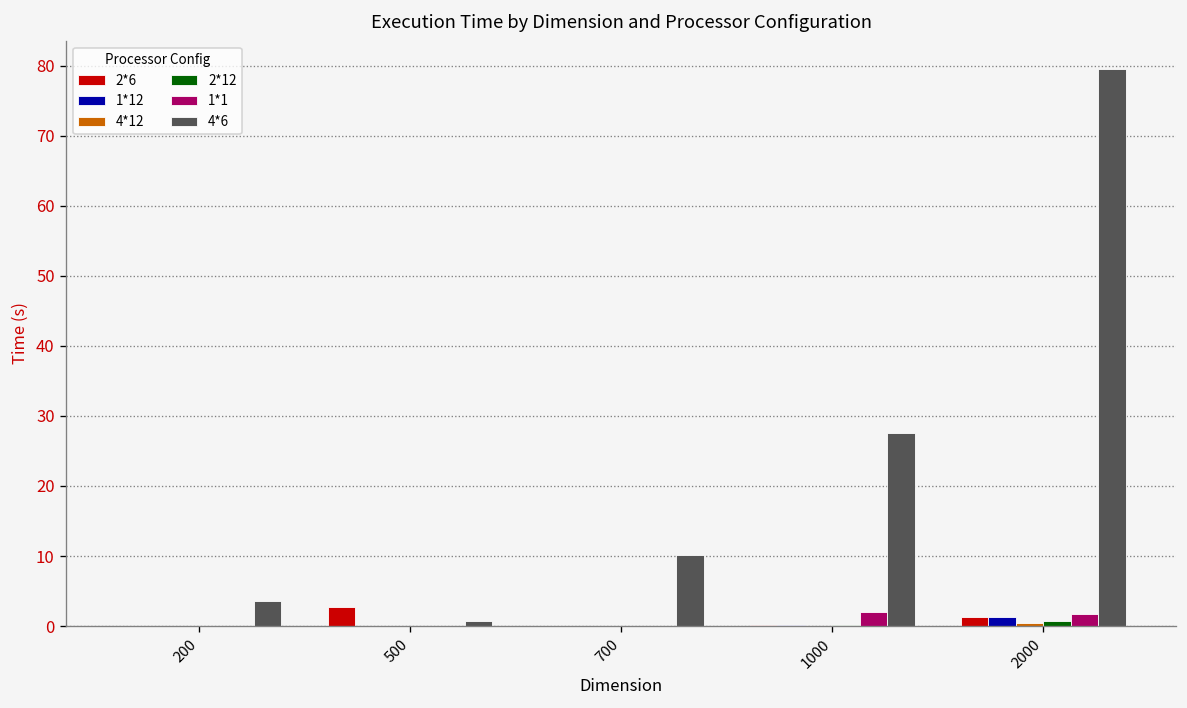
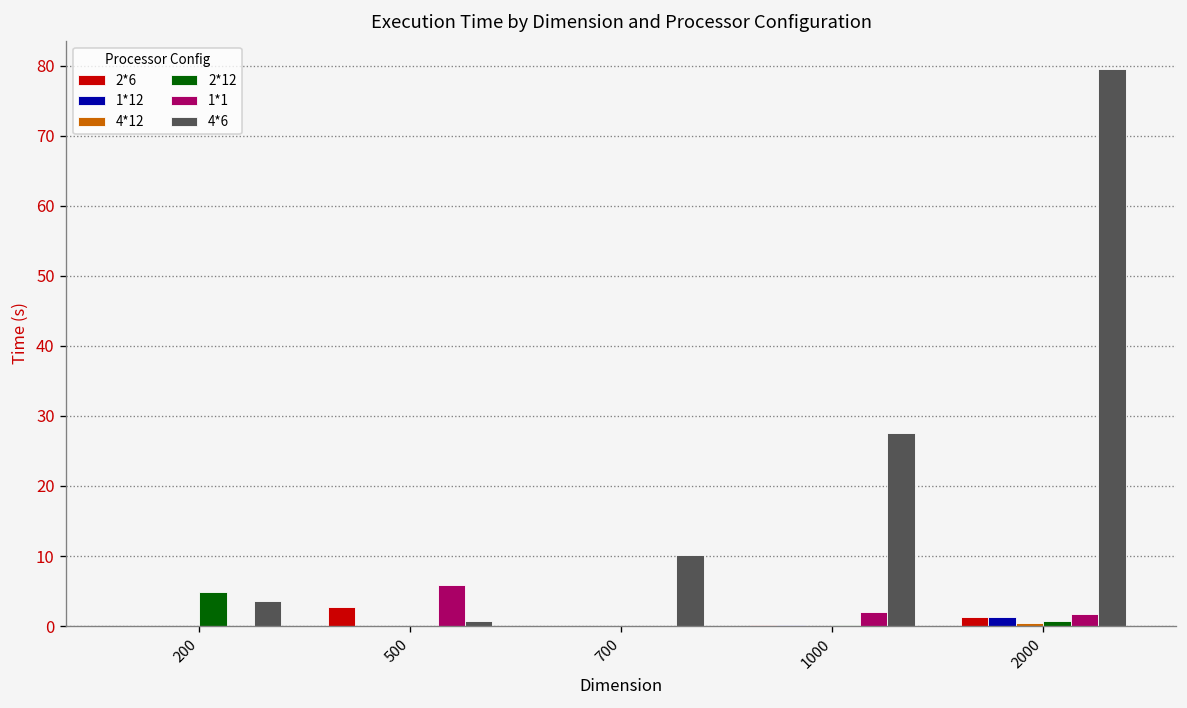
  {
    "2*6": {
      "500": 3,
      "2000": 1
    },
    "1*12": {
      "2000": 1
    },
    "4*12": {
      "2000": 0
    },
    "2*12": {
-     "200": 0,
+     "200": 5,
      "2000": 1
    },
    "1*1": {
-     "500": 0,
+     "500": 6,
      "1000": 2,
      "2000": 2
    },
    "4*6": {
      "200": 4,
      "500": 1,
      "700": 10,
      "1000": 28,
      "2000": 80
    }
  }
